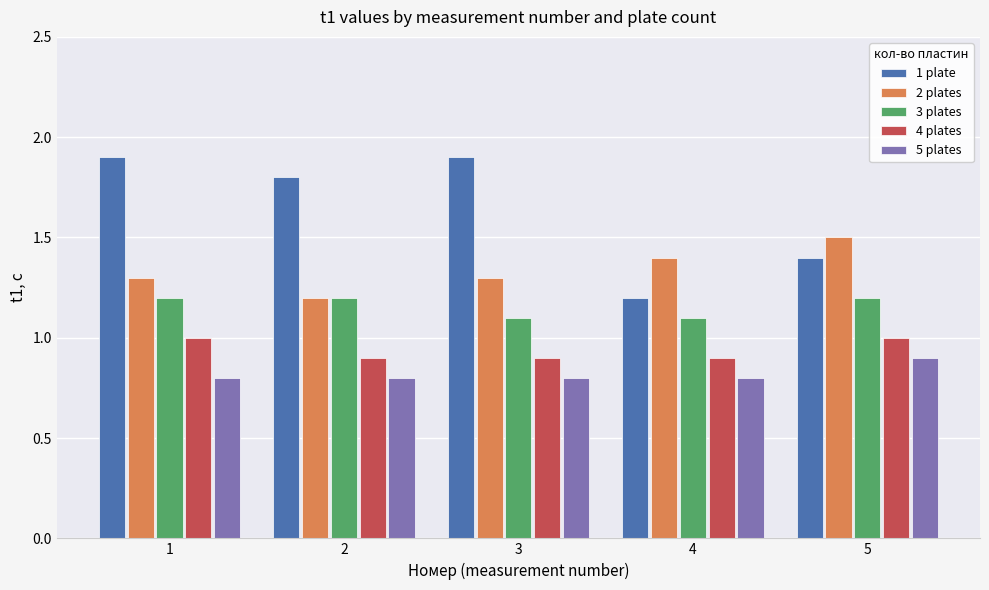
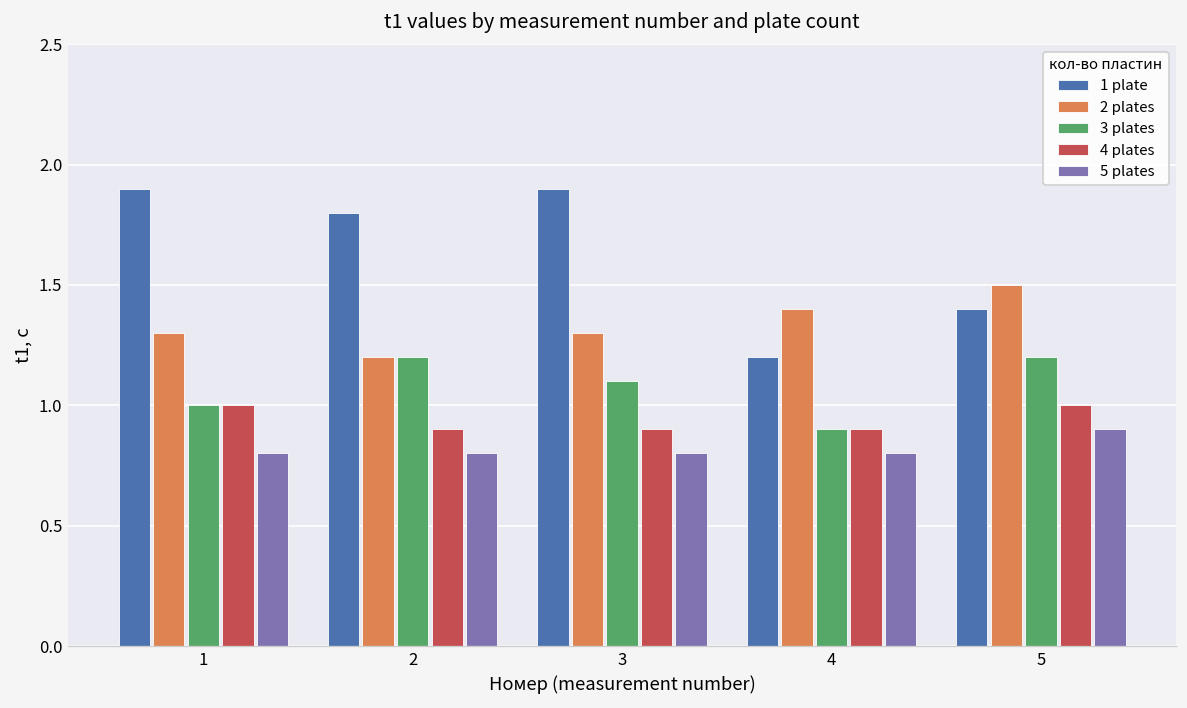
  {
    "3 plates": {
-     "1": 1.2,
+     "1": 1.0,
      "2": 1.2,
      "3": 1.1,
-     "4": 1.1,
+     "4": 0.9,
      "5": 1.2
    }
  }
